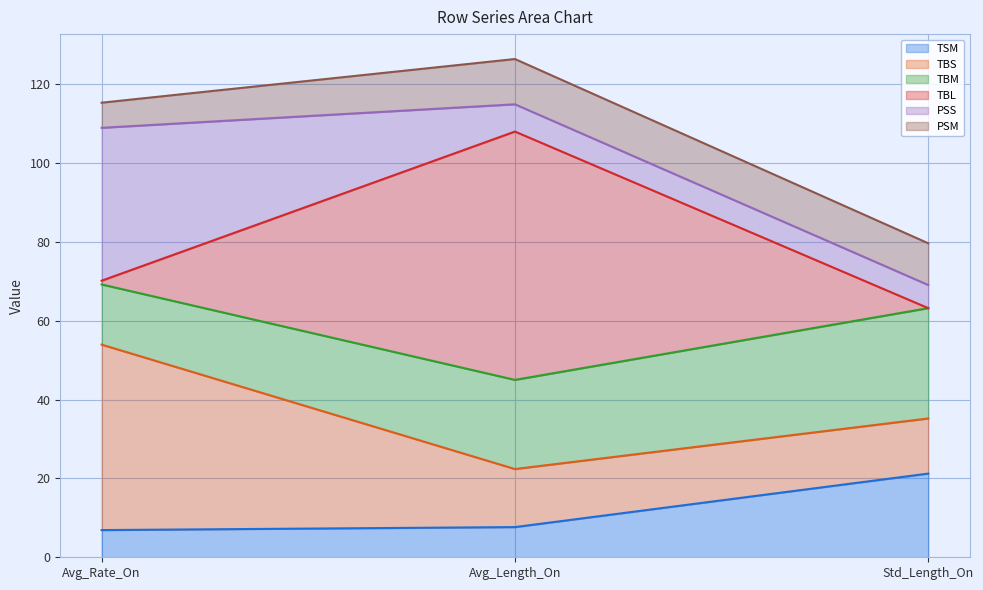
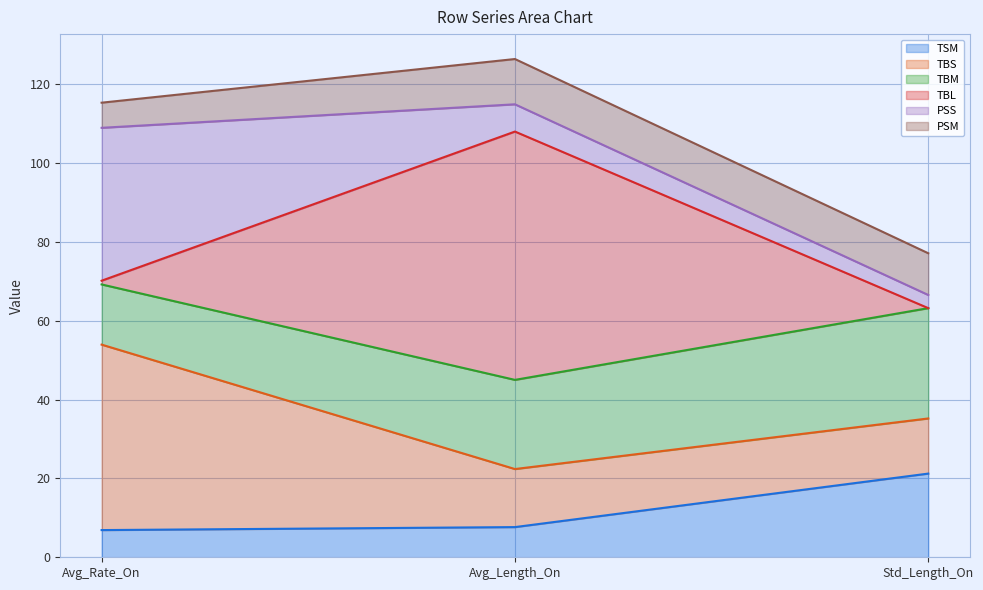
  {
    "TSM": {
      "Avg_Rate_On": 7,
      "Avg_Length_On": 8,
      "Std_Length_On": 21
    },
    "TBM": {
      "Avg_Rate_On": 15,
      "Avg_Length_On": 23
    },
    "PSS": {
      "Avg_Rate_On": 39,
      "Avg_Length_On": 7,
-     "Std_Length_On": 6
+     "Std_Length_On": 3
    }
  }
